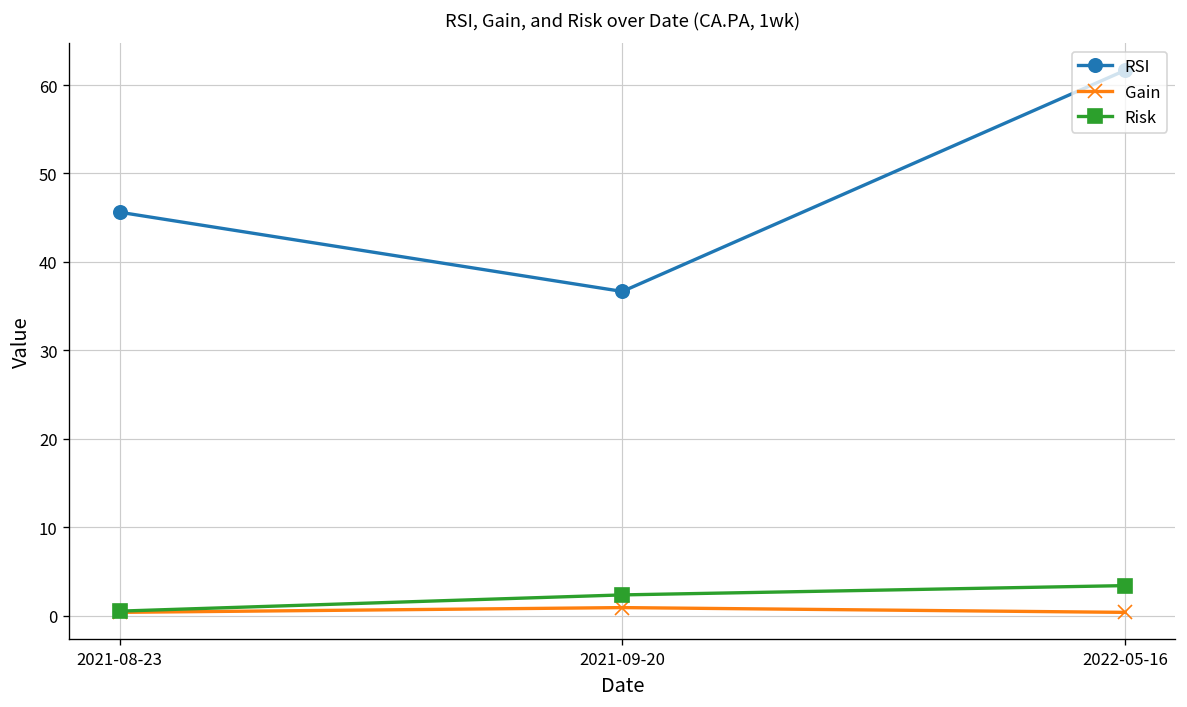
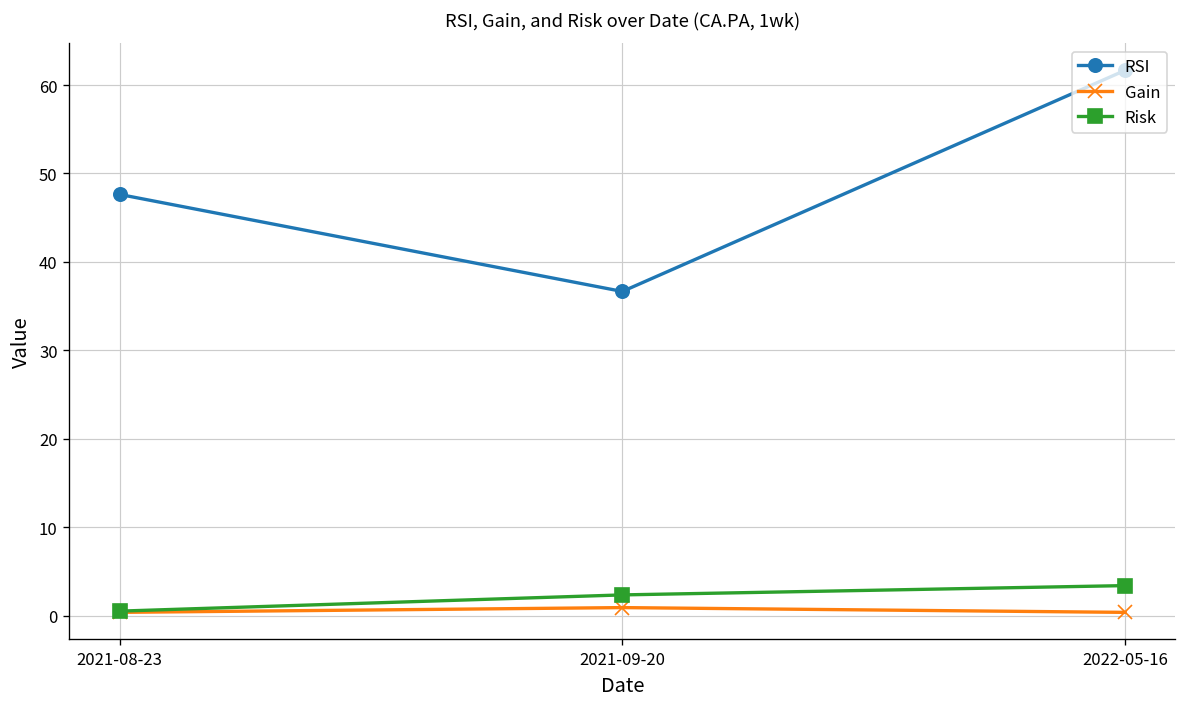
  {
    "RSI": {
-     "2021-08-23": 46,
+     "2021-08-23": 48,
      "2021-09-20": 37
    },
    "Gain": {
      "2021-09-20": 1,
      "2022-05-16": 0
    },
    "Risk": {
      "2021-09-20": 2,
      "2022-05-16": 3
    }
  }
